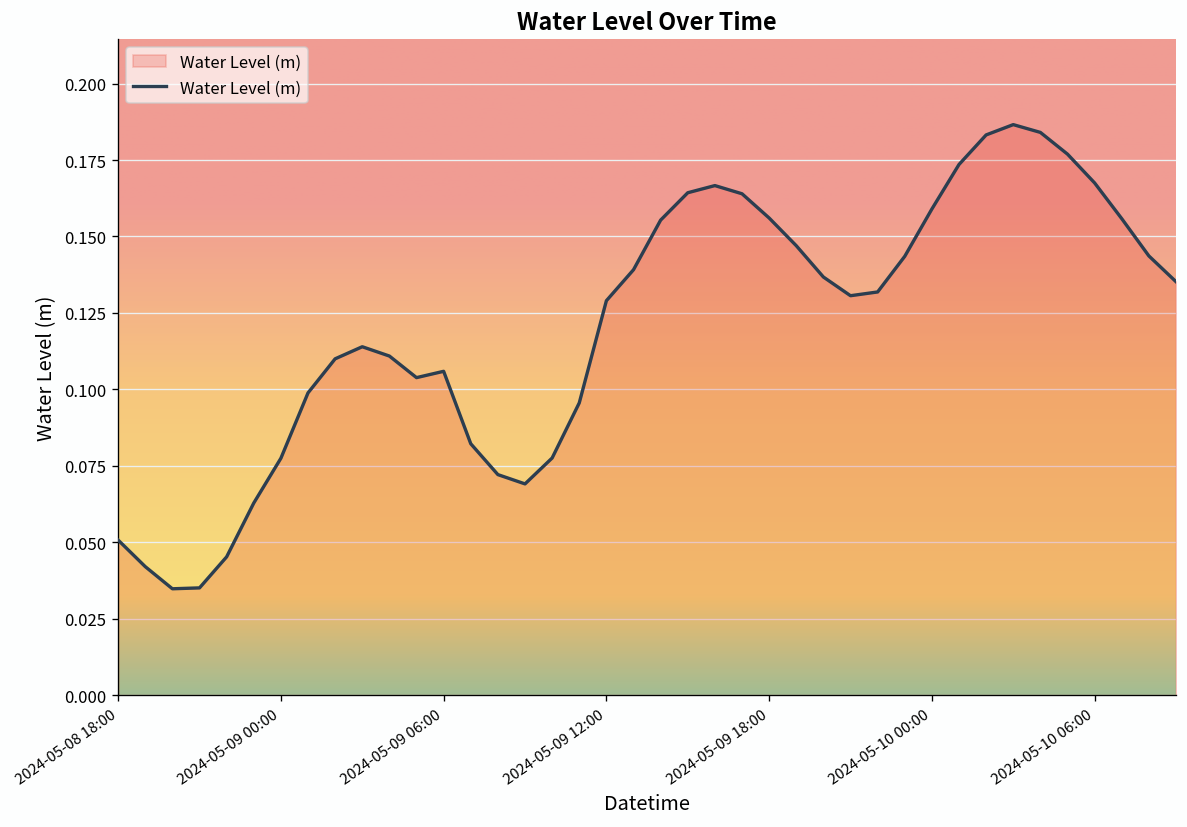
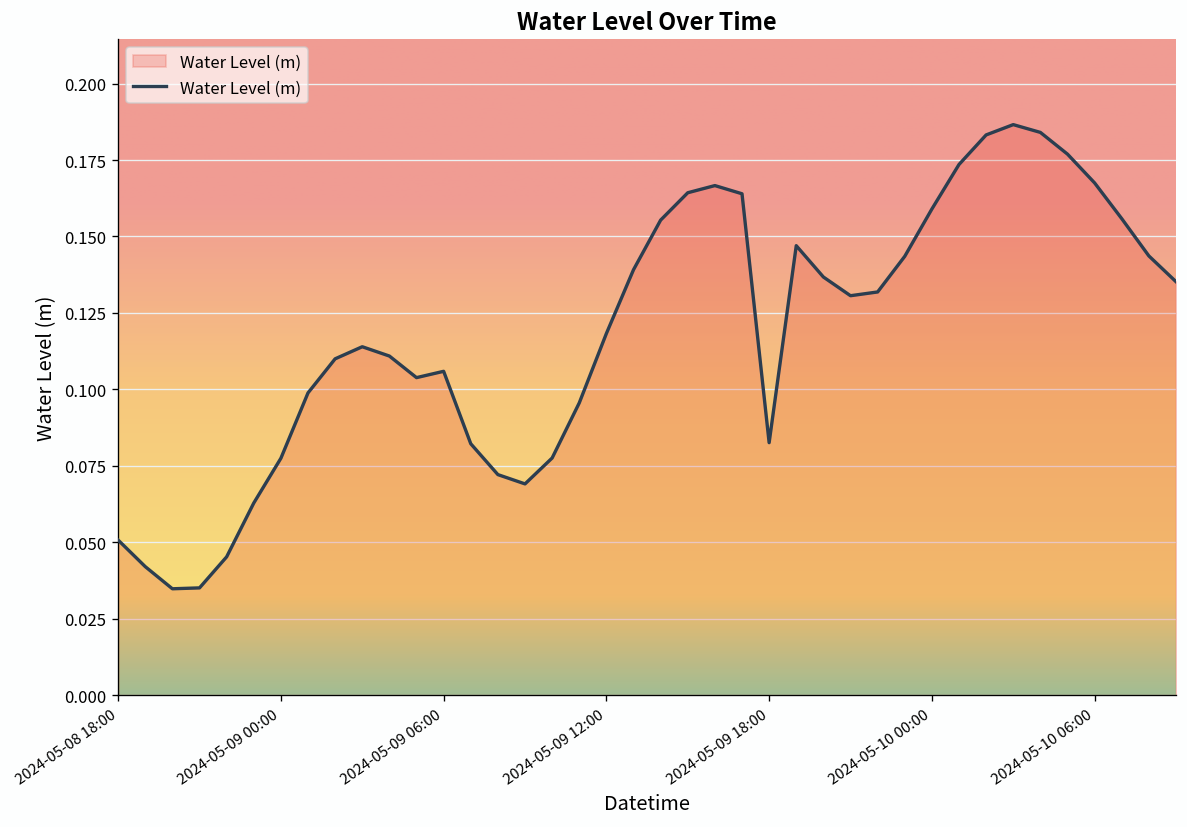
  {
    "2024-05-08 18:00": 0.051,
    "2024-05-09 00:00": 0.078,
    "2024-05-09 06:00": 0.106,
-   "2024-05-09 12:00": 0.129,
-   "2024-05-09 18:00": 0.156,
+   "2024-05-09 12:00": 0.118,
+   "2024-05-09 18:00": 0.083,
    "2024-05-10 00:00": 0.159,
    "2024-05-10 06:00": 0.168
  }
